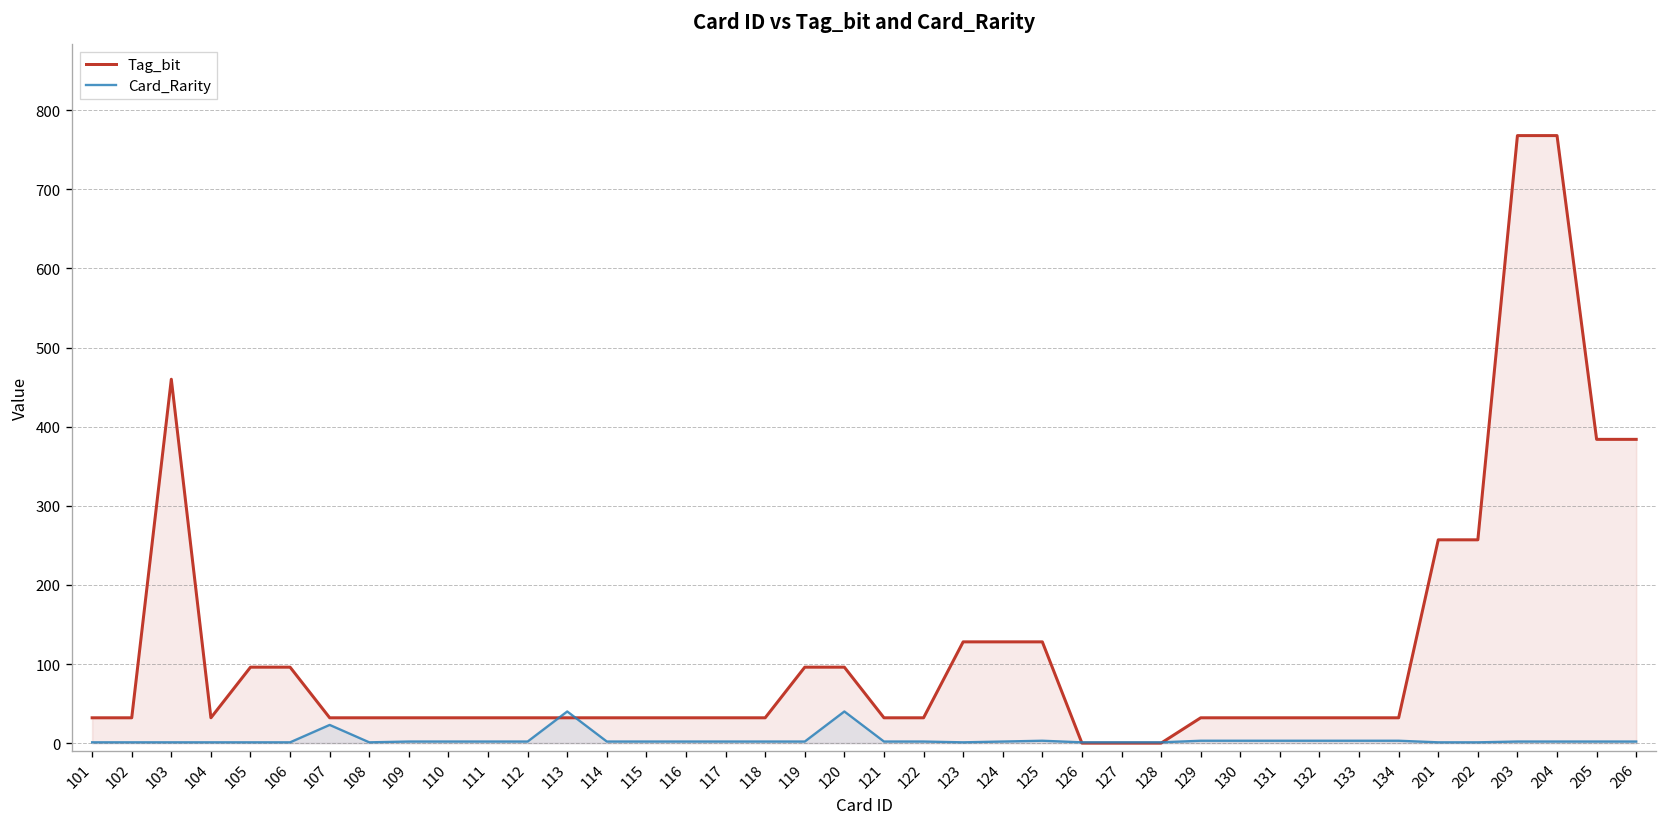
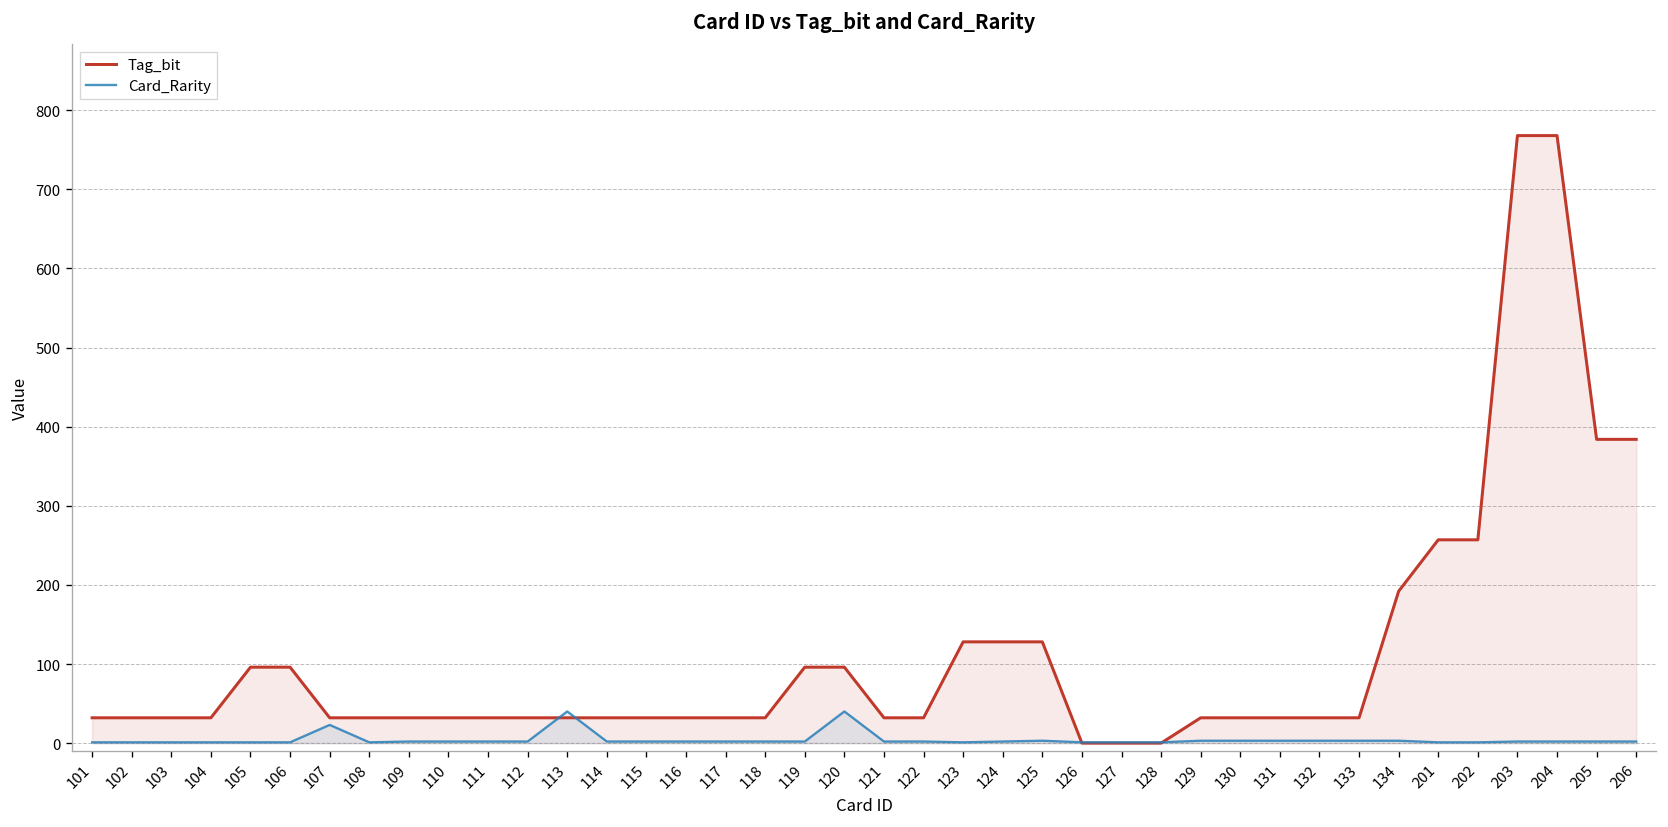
  {
    "Tag_bit": {
      "101": 30,
      "102": 30,
-     "103": 460,
+     "103": 30,
      "104": 30,
      "105": 100,
      "106": 100,
      "107": 30,
      "108": 30,
      "109": 30,
      "110": 30,
      "111": 30,
      "112": 30,
      "113": 30,
      "114": 30,
      "115": 30,
      "116": 30,
      "117": 30,
      "118": 30,
      "119": 100,
      "120": 100,
      "121": 30,
      "122": 30,
      "123": 130,
      "124": 130,
      "125": 130,
      "129": 30,
      "130": 30,
      "131": 30,
      "132": 30,
      "133": 30,
-     "134": 30,
+     "134": 190,
      "201": 260,
      "202": 260,
      "203": 770,
      "204": 770,
      "205": 380,
      "206": 380
    },
    "Card_Rarity": {
      "101": 0,
      "102": 0,
      "103": 0,
      "104": 0,
      "105": 0,
      "106": 0,
      "107": 20,
      "108": 0,
      "109": 0,
      "110": 0,
      "111": 0,
      "112": 0,
      "113": 40,
      "114": 0,
      "115": 0,
      "116": 0,
      "117": 0,
      "118": 0,
      "119": 0,
      "120": 40,
      "121": 0,
      "122": 0,
      "123": 0,
      "124": 0,
      "125": 0,
      "129": 0,
      "130": 0,
      "131": 0,
      "132": 0,
      "133": 0,
      "134": 0,
      "201": 0,
      "202": 0,
      "203": 0,
      "204": 0,
      "205": 0,
      "206": 0
    }
  }
